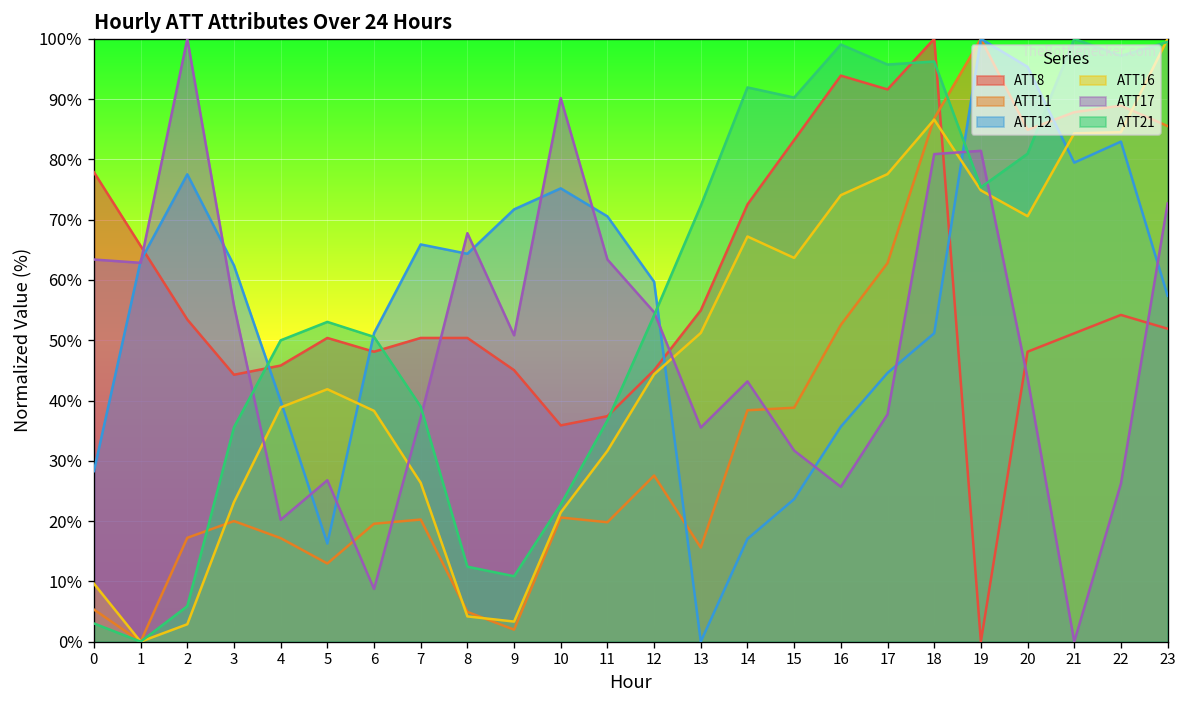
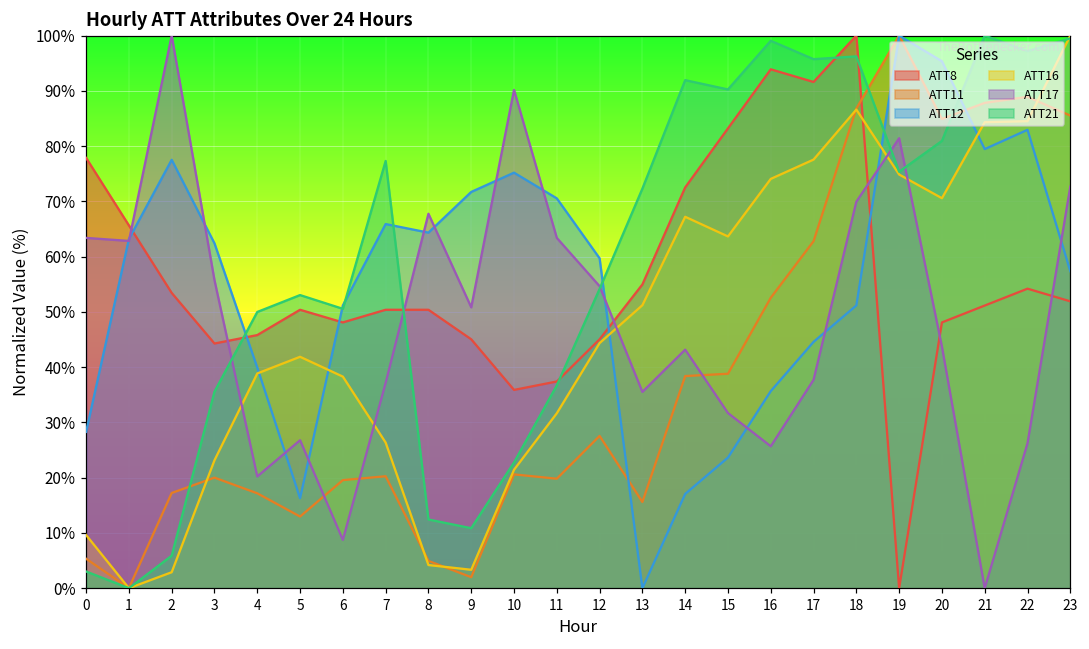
  {
    "ATT12": {
      "0": "28%",
      "2": "78%",
      "3": "62%",
      "4": "40%",
      "5": "16%",
      "6": "51%",
      "7": "66%",
      "8": "64%",
      "9": "72%",
      "10": "75%",
      "11": "71%",
      "12": "60%",
      "13": "0%",
      "14": "17%",
      "15": "24%",
      "16": "36%",
      "17": "45%",
      "18": "51%",
      "21": "79%",
      "22": "83%",
      "23": "57%"
    },
    "ATT17": {
      "0": "63%",
      "2": "100%",
      "3": "56%",
      "4": "20%",
      "5": "27%",
      "6": "9%",
      "7": "37%",
      "8": "68%",
      "9": "51%",
      "10": "90%",
      "11": "63%",
      "13": "36%",
      "14": "43%",
      "15": "32%",
      "16": "26%",
      "17": "38%",
-     "18": "81%",
+     "18": "70%",
      "19": "81%",
      "20": "44%",
      "21": "0%",
      "22": "26%",
      "23": "73%"
    },
    "ATT21": {
      "0": "3%",
      "2": "6%",
      "3": "36%",
      "4": "50%",
      "5": "53%",
      "6": "51%",
-     "7": "39%",
+     "7": "77%",
      "8": "12%",
      "9": "11%",
      "10": "23%",
      "11": "37%",
      "13": "72%",
      "14": "92%",
      "15": "90%",
      "16": "99%",
      "17": "96%",
      "18": "96%",
      "20": "81%",
      "21": "100%",
      "23": "99%"
    }
  }
